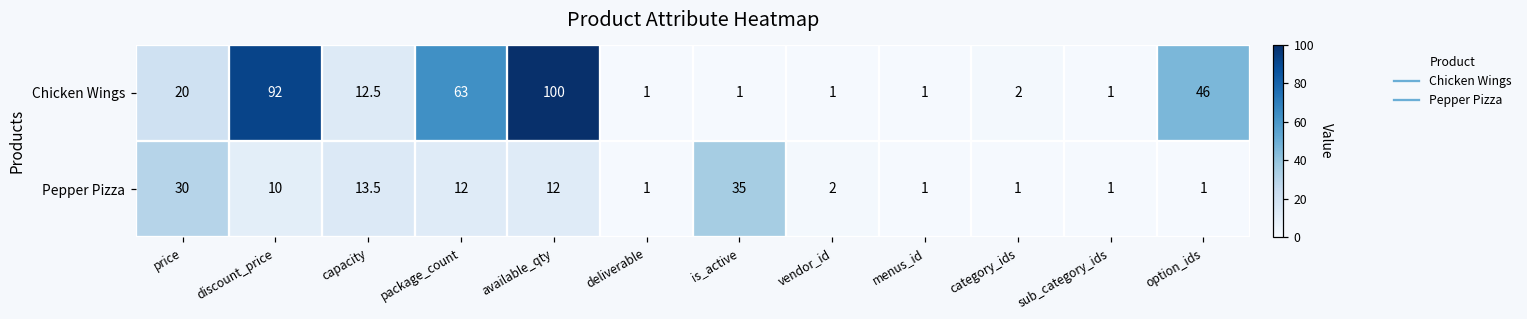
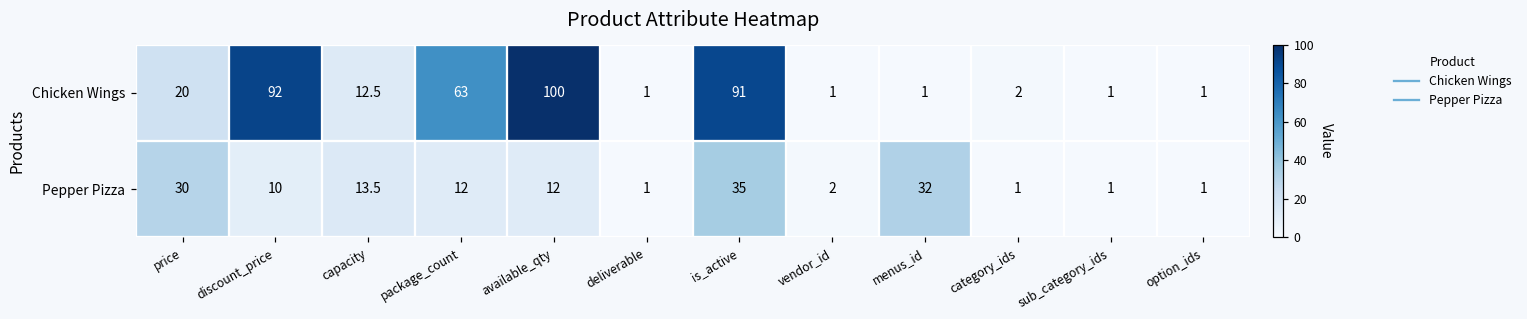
  {
    "Chicken Wings": {
      "price": 20,
      "discount_price": 92,
      "capacity": 12.5,
      "package_count": 63,
      "available_qty": 100,
      "deliverable": 1,
-     "is_active": 1,
+     "is_active": 91,
      "vendor_id": 1,
      "menus_id": 1,
      "category_ids": 2,
      "sub_category_ids": 1,
-     "option_ids": 46
+     "option_ids": 1
    },
    "Pepper Pizza": {
      "price": 30,
      "discount_price": 10,
      "capacity": 13.5,
      "package_count": 12,
      "available_qty": 12,
      "deliverable": 1,
      "is_active": 35,
      "vendor_id": 2,
-     "menus_id": 1,
+     "menus_id": 32,
      "category_ids": 1,
      "sub_category_ids": 1,
      "option_ids": 1
    }
  }
